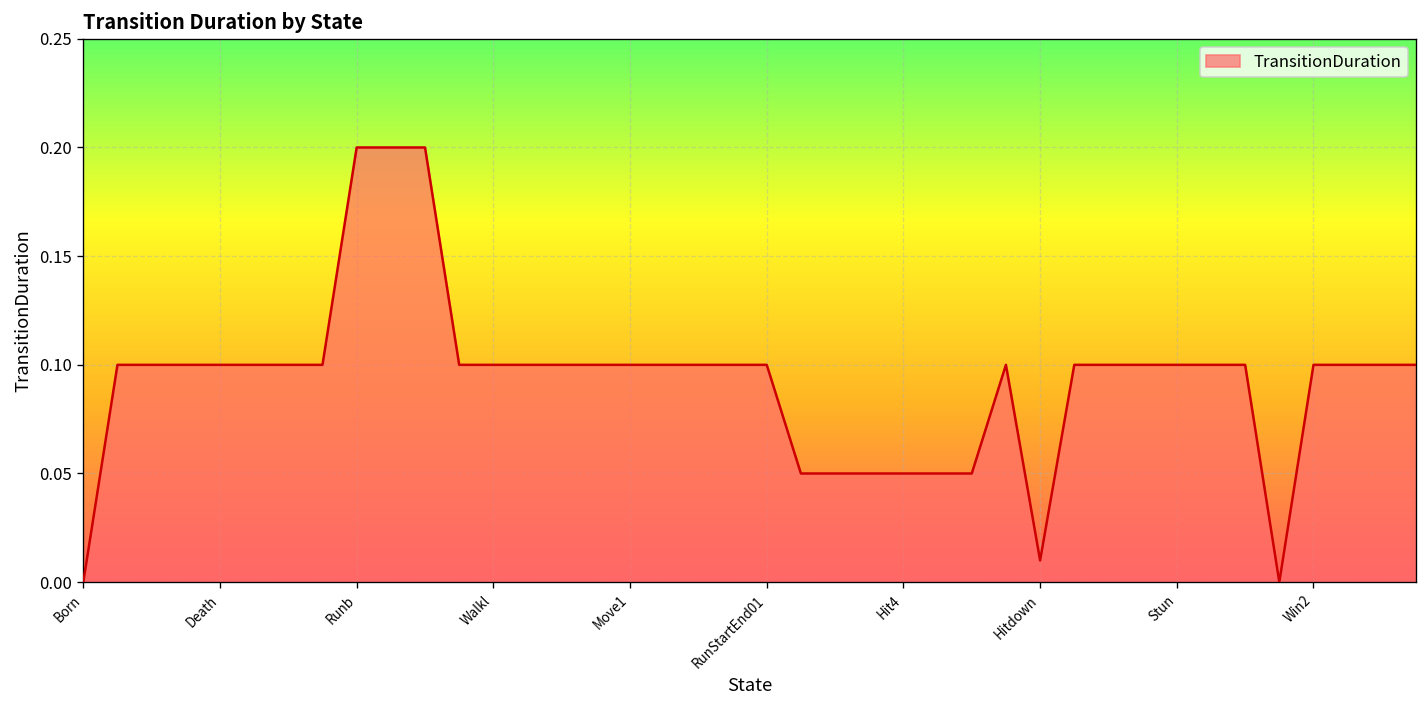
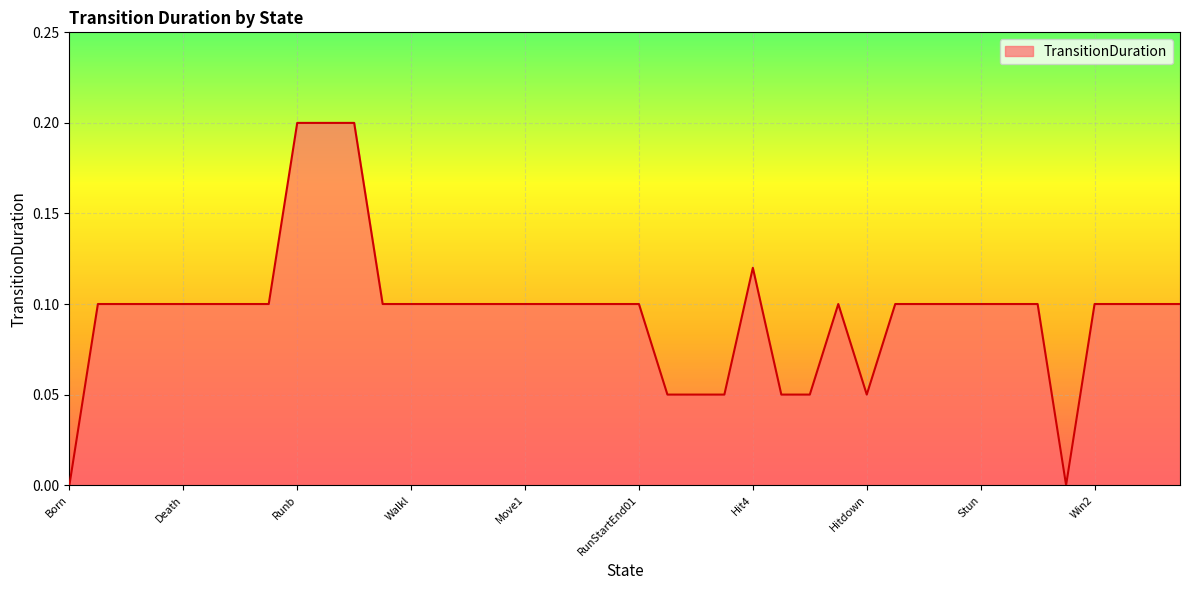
  {
    "Born": 0.00,
    "Death": 0.10,
    "Runb": 0.20,
    "Walkl": 0.10,
    "Move1": 0.10,
    "RunStartEnd01": 0.10,
-   "Hit4": 0.05,
-   "Hitdown": 0.01,
+   "Hit4": 0.12,
+   "Hitdown": 0.05,
    "Stun": 0.10,
    "Win2": 0.10
  }
